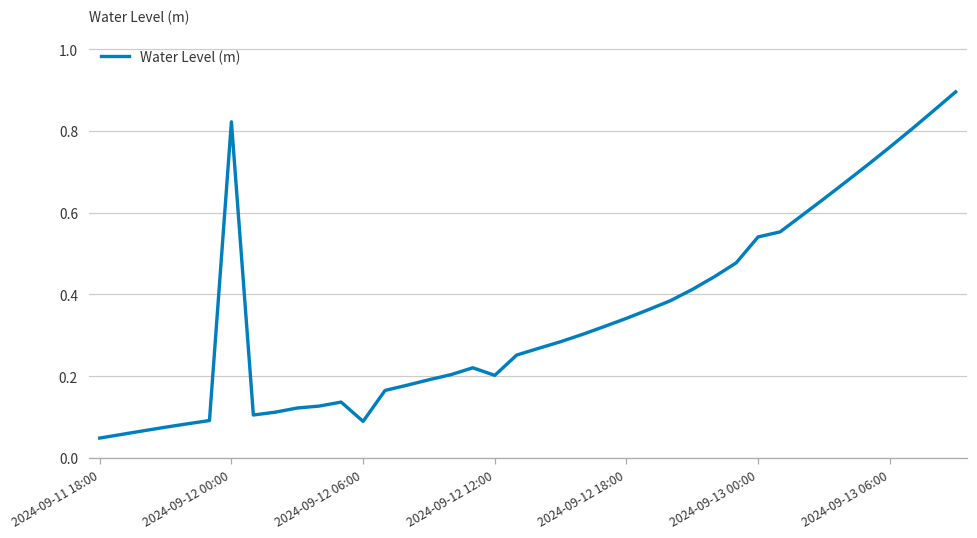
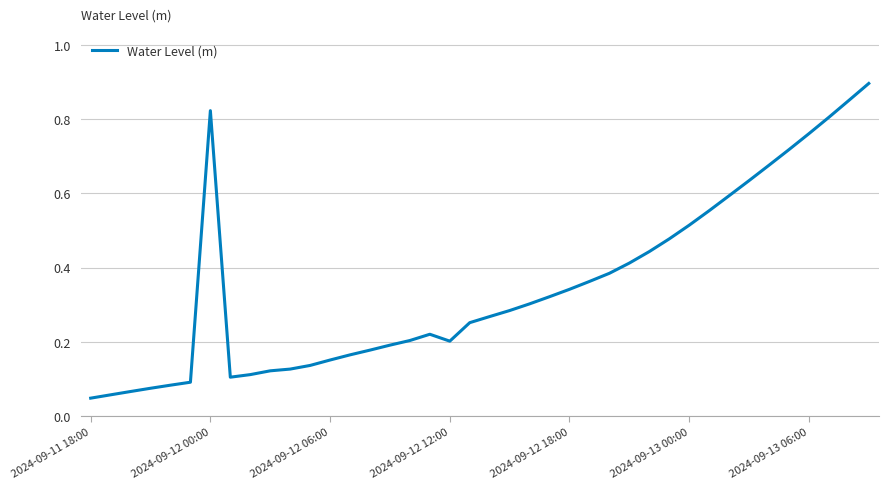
  {
    "2024-09-11 18:00": 0.05,
    "2024-09-12 00:00": 0.82,
-   "2024-09-12 06:00": 0.09,
+   "2024-09-12 06:00": 0.15,
    "2024-09-12 12:00": 0.20,
    "2024-09-12 18:00": 0.34,
-   "2024-09-13 00:00": 0.54,
+   "2024-09-13 00:00": 0.51,
    "2024-09-13 06:00": 0.76
  }
